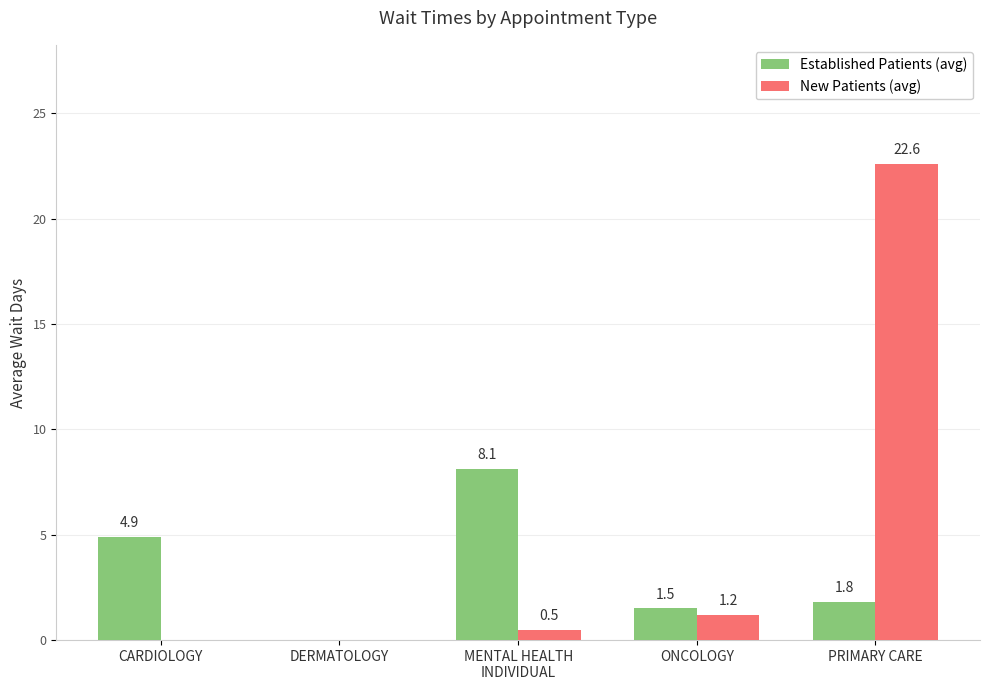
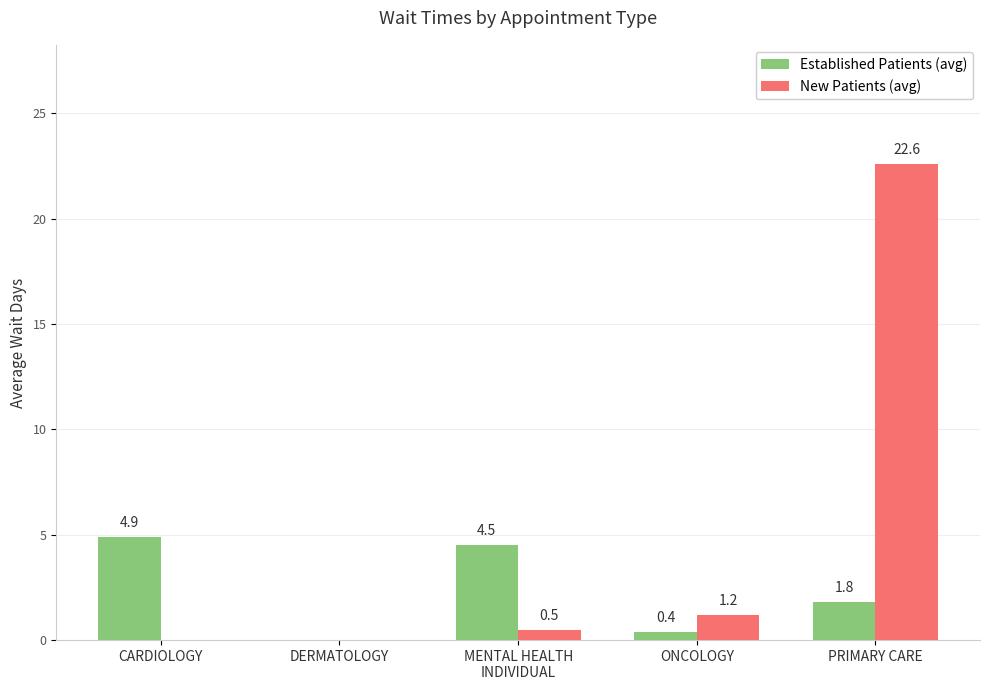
  {
    "Established Patients (avg)": {
      "CARDIOLOGY": 4.9,
-     "MENTAL HEALTH INDIVIDUAL": 8.1,
-     "ONCOLOGY": 1.5,
+     "MENTAL HEALTH INDIVIDUAL": 4.5,
+     "ONCOLOGY": 0.4,
      "PRIMARY CARE": 1.8
    },
    "New Patients (avg)": {
      "MENTAL HEALTH INDIVIDUAL": 0.5,
      "ONCOLOGY": 1.2,
      "PRIMARY CARE": 22.6
    }
  }
